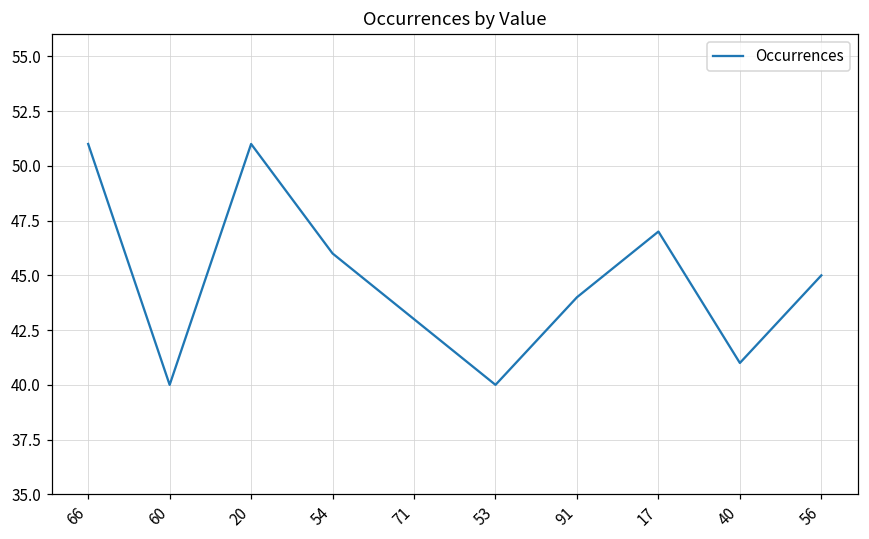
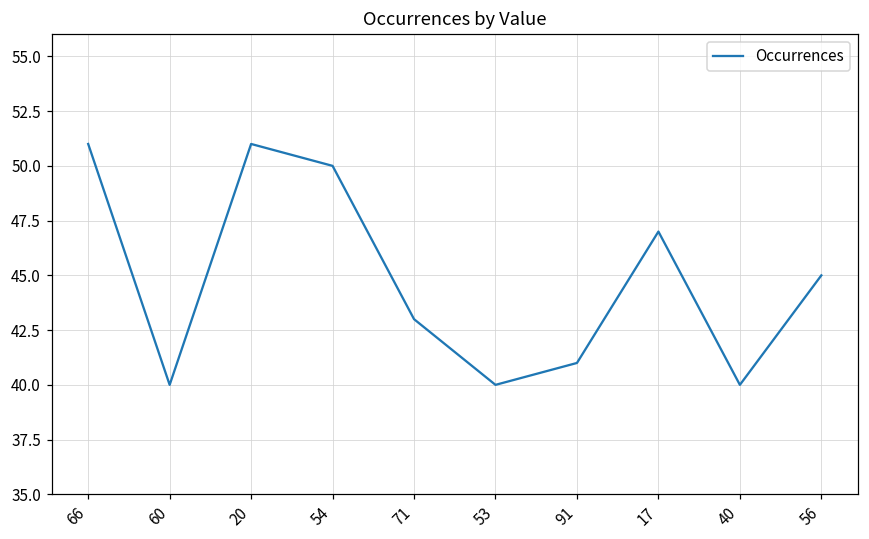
  {
    "66": 51,
    "60": 40,
    "20": 51,
-   "54": 46,
+   "54": 50,
    "71": 43,
    "53": 40,
-   "91": 44,
+   "91": 41,
    "17": 47,
-   "40": 41,
+   "40": 40,
    "56": 45
  }
